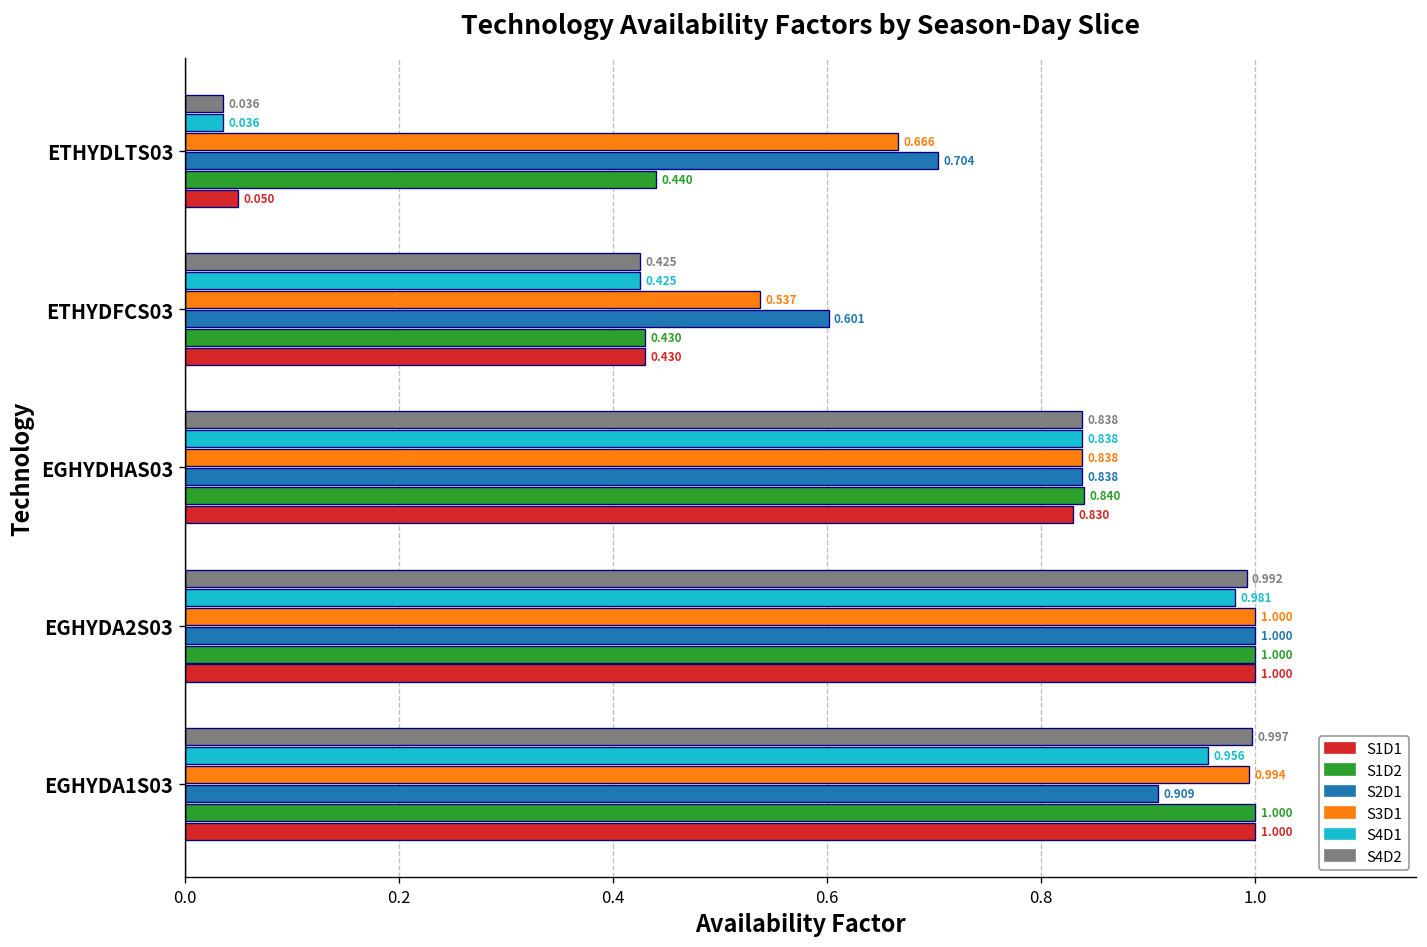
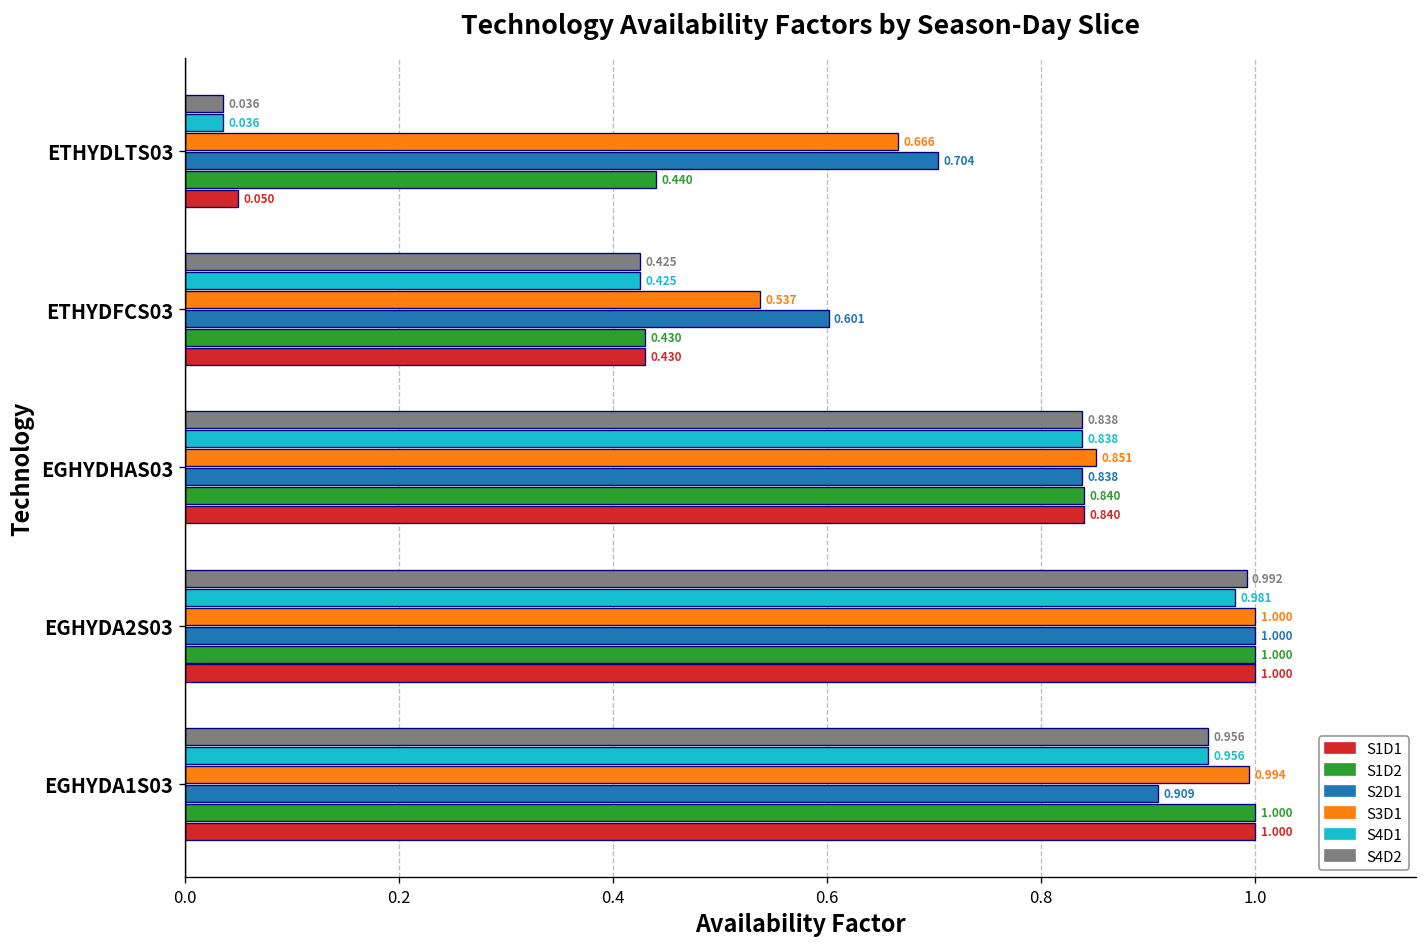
  {
    "S1D1": {
      "ETHYDLTS03": 0.050,
      "ETHYDFCS03": 0.430,
-     "EGHYDHAS03": 0.830,
+     "EGHYDHAS03": 0.840,
      "EGHYDA2S03": 1.000,
      "EGHYDA1S03": 1.000
    },
    "S1D2": {
      "ETHYDLTS03": 0.440,
      "ETHYDFCS03": 0.430,
      "EGHYDHAS03": 0.840,
      "EGHYDA2S03": 1.000,
      "EGHYDA1S03": 1.000
    },
    "S2D1": {
      "ETHYDLTS03": 0.704,
      "ETHYDFCS03": 0.601,
      "EGHYDHAS03": 0.838,
      "EGHYDA2S03": 1.000,
      "EGHYDA1S03": 0.909
    },
    "S3D1": {
      "ETHYDLTS03": 0.666,
      "ETHYDFCS03": 0.537,
-     "EGHYDHAS03": 0.838,
+     "EGHYDHAS03": 0.851,
      "EGHYDA2S03": 1.000,
      "EGHYDA1S03": 0.994
    },
    "S4D1": {
      "ETHYDLTS03": 0.036,
      "ETHYDFCS03": 0.425,
      "EGHYDHAS03": 0.838,
      "EGHYDA2S03": 0.981,
      "EGHYDA1S03": 0.956
    },
    "S4D2": {
      "ETHYDLTS03": 0.036,
      "ETHYDFCS03": 0.425,
      "EGHYDHAS03": 0.838,
      "EGHYDA2S03": 0.992,
-     "EGHYDA1S03": 0.997
+     "EGHYDA1S03": 0.956
    }
  }
